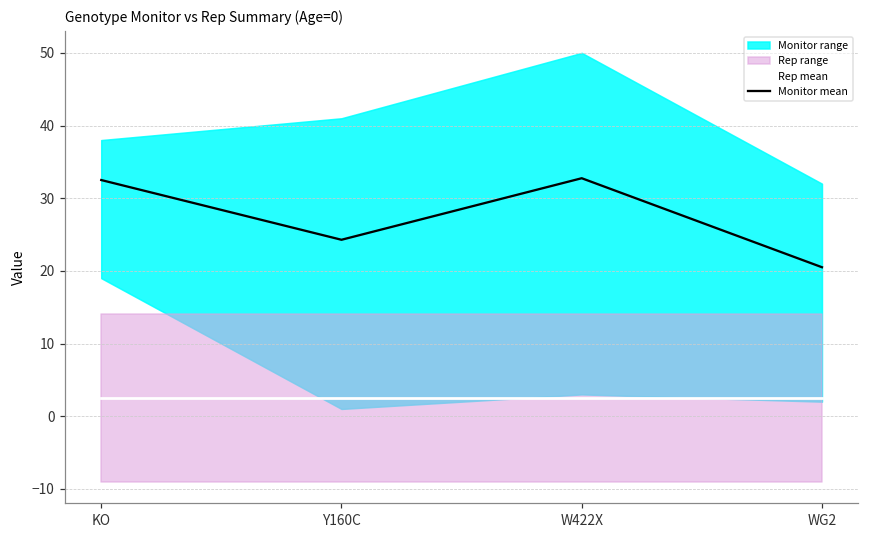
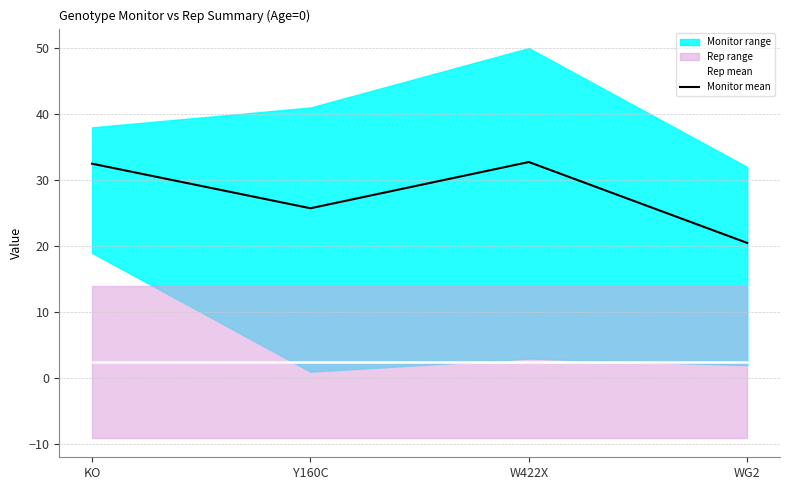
  {
    "Rep mean": {
      "KO": 3,
      "Y160C": 3,
      "W422X": 3,
      "WG2": 3
    },
    "Monitor mean": {
      "KO": 33,
-     "Y160C": 24,
+     "Y160C": 26,
      "W422X": 33,
      "WG2": 21
    },
    "Rep range": {
      "KO": 14,
      "Y160C": 14,
      "W422X": 14,
      "WG2": 14
    }
  }
